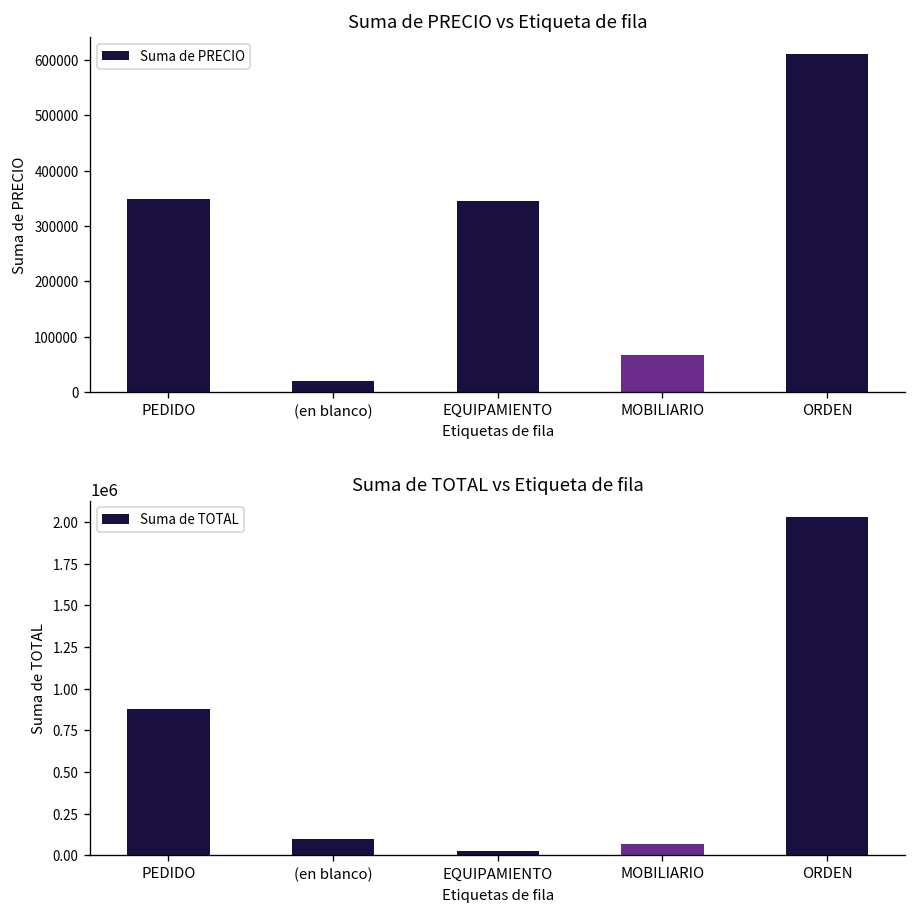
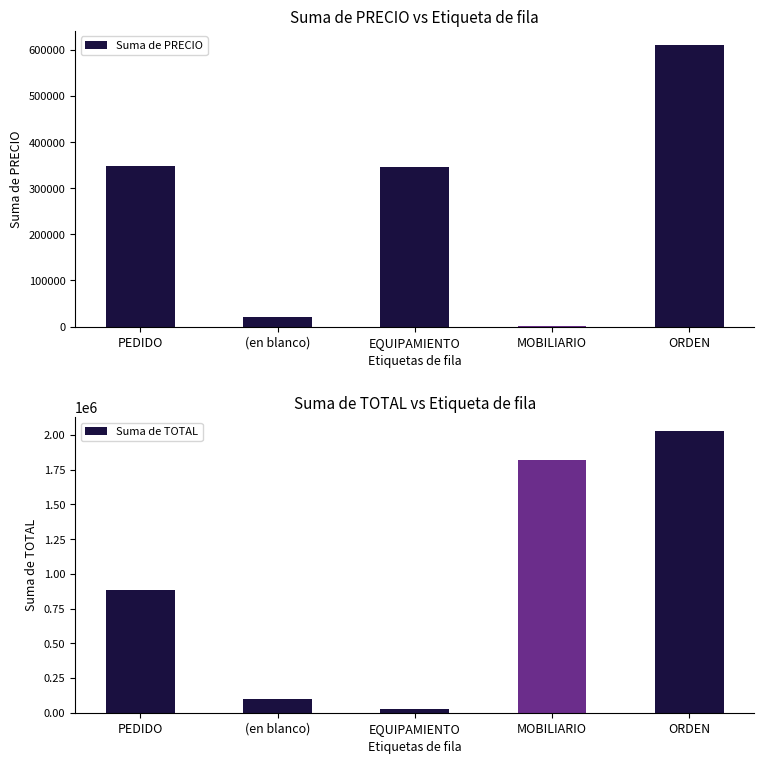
  {
    "Suma de PRECIO vs Etiqueta de fila": {
      "PEDIDO": 350000,
      "(en blanco)": 20000,
      "EQUIPAMIENTO": 340000,
-     "MOBILIARIO": 70000,
+     "MOBILIARIO": 0,
      "ORDEN": 610000
    },
    "Suma de TOTAL vs Etiqueta de fila": {
      "PEDIDO": 880000,
      "(en blanco)": 100000,
      "EQUIPAMIENTO": 30000,
-     "MOBILIARIO": 70000,
+     "MOBILIARIO": 1820000,
      "ORDEN": 2030000
    }
  }
